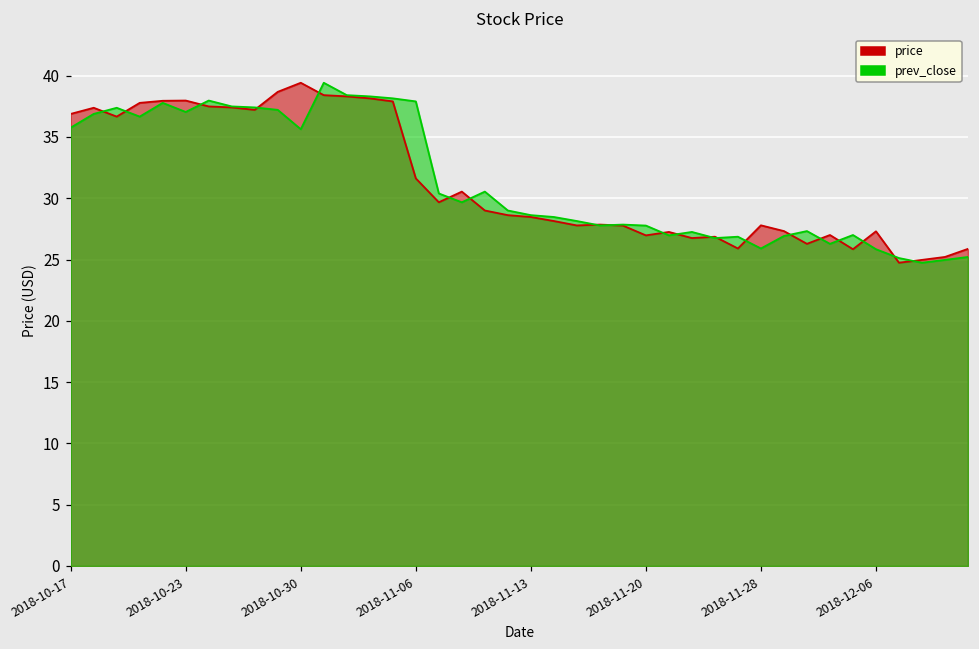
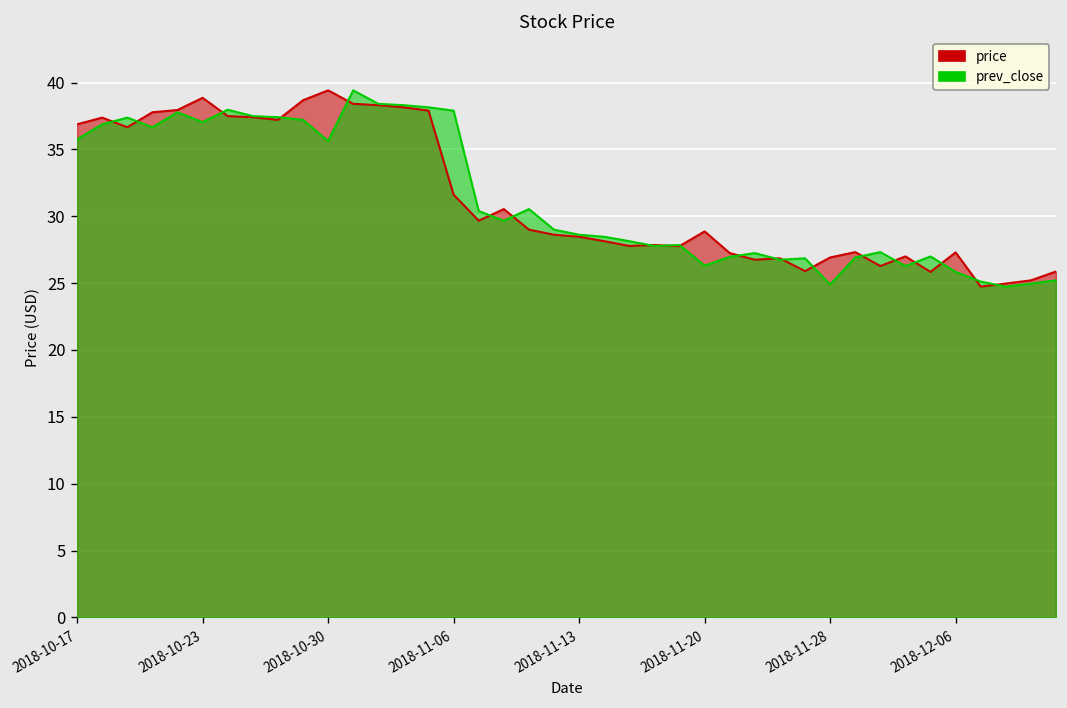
  {
    "price": {
-     "2018-10-23": 38.0,
+     "2018-10-23": 38.9,
      "2018-10-30": 39.4,
      "2018-11-06": 31.6,
-     "2018-11-20": 27.0,
-     "2018-11-28": 27.8,
+     "2018-11-20": 28.9,
+     "2018-11-28": 26.9,
      "2018-12-06": 27.3
    },
    "prev_close": {
      "2018-10-23": 37.0,
      "2018-10-30": 35.6,
      "2018-11-06": 37.9,
-     "2018-11-20": 27.8,
-     "2018-11-28": 25.9,
+     "2018-11-20": 26.3,
+     "2018-11-28": 24.9,
      "2018-12-06": 25.8
    }
  }
